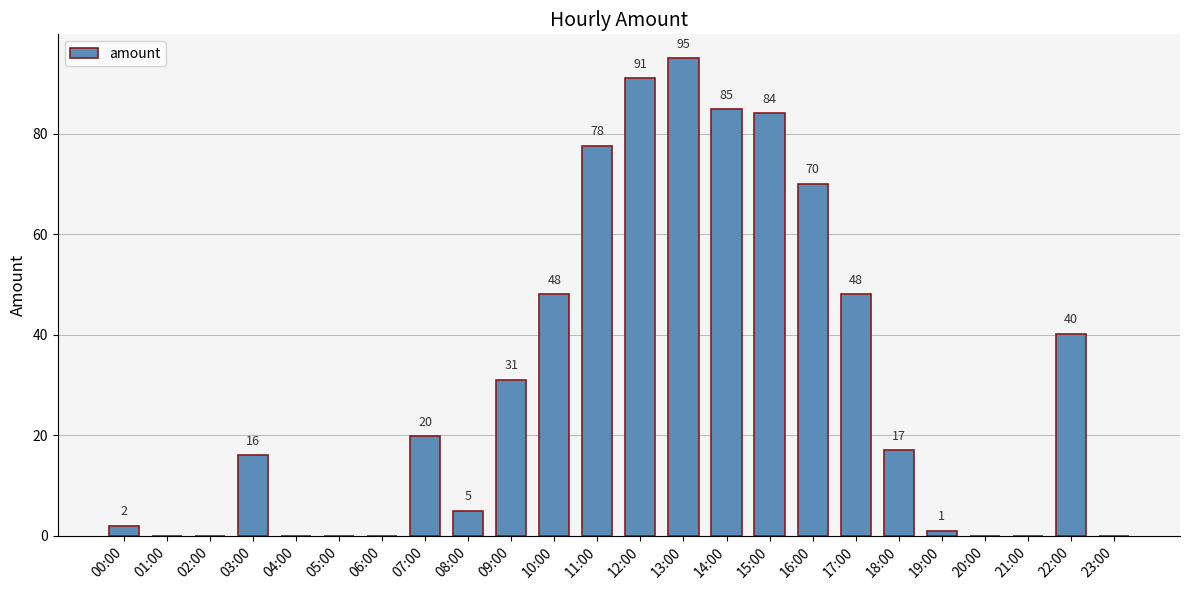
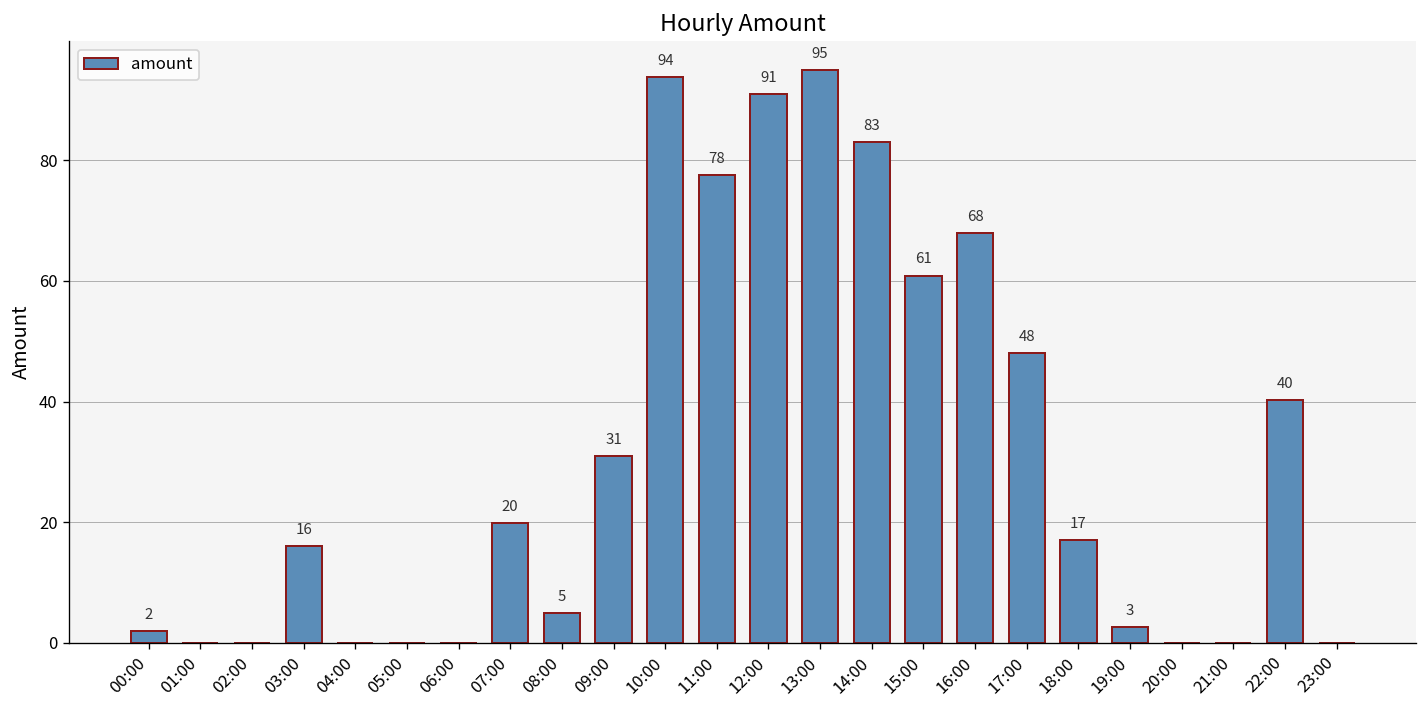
  {
    "00:00": 2,
    "03:00": 16,
    "07:00": 20,
    "08:00": 5,
    "09:00": 31,
-   "10:00": 48,
+   "10:00": 94,
    "11:00": 78,
    "12:00": 91,
    "13:00": 95,
-   "14:00": 85,
-   "15:00": 84,
-   "16:00": 70,
+   "14:00": 83,
+   "15:00": 61,
+   "16:00": 68,
    "17:00": 48,
    "18:00": 17,
-   "19:00": 1,
+   "19:00": 3,
    "22:00": 40
  }
